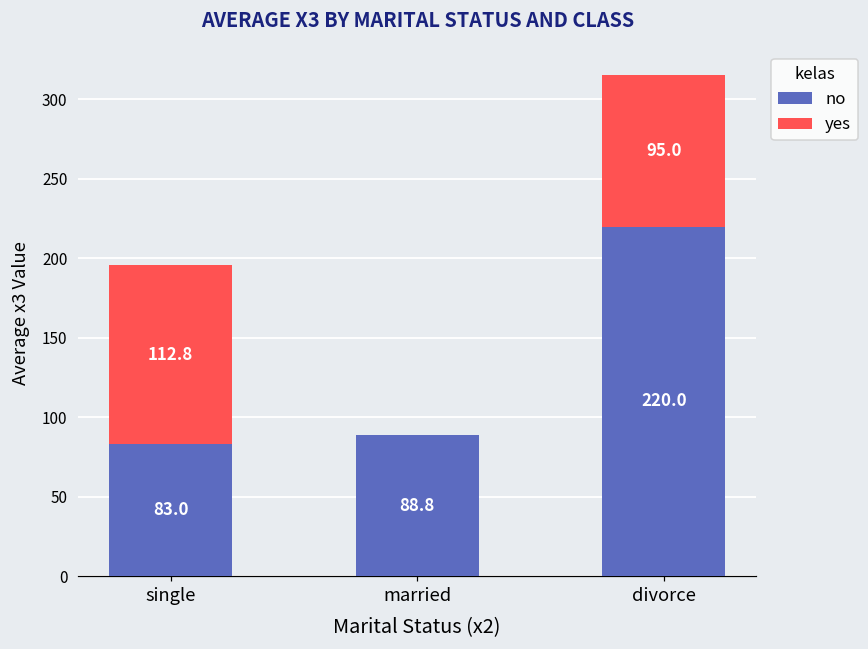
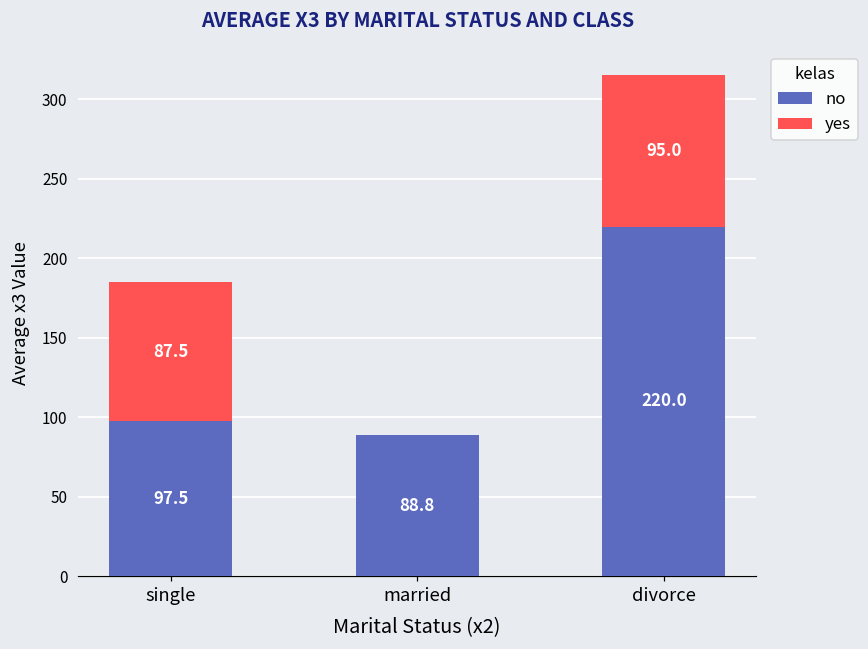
  {
    "no": {
-     "single": 83.0,
+     "single": 97.5,
      "married": 88.8,
      "divorce": 220.0
    },
    "yes": {
-     "single": 112.8,
+     "single": 87.5,
      "divorce": 95.0
    }
  }
